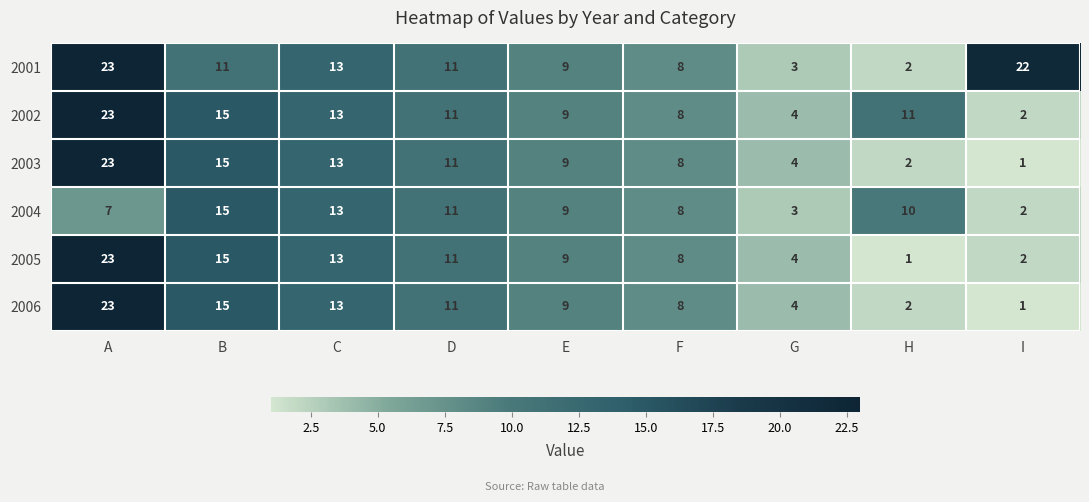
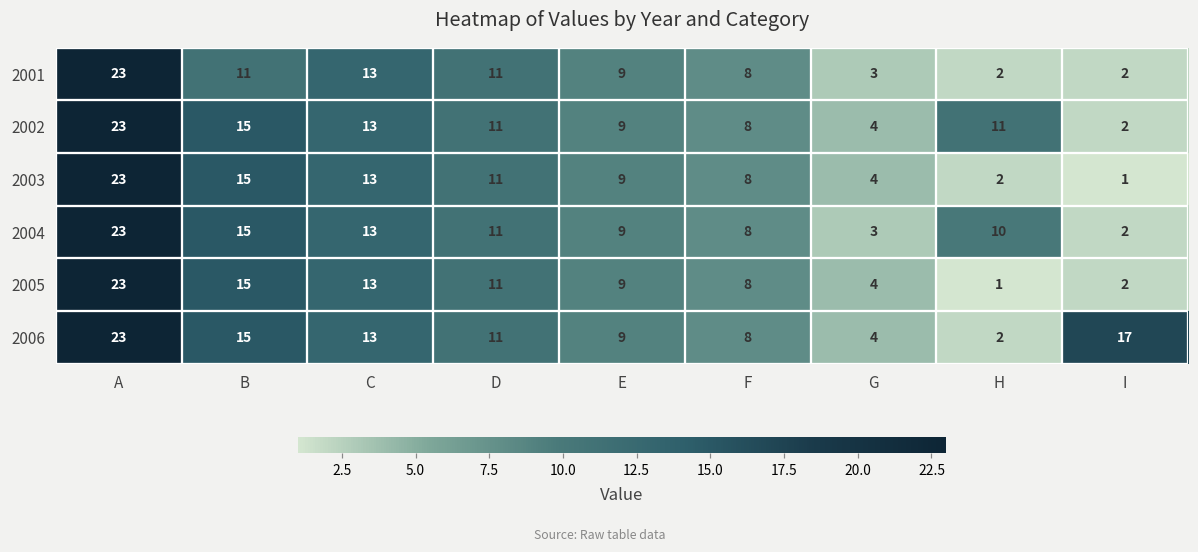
  {
    "2001": {
      "A": 23,
      "B": 11,
      "C": 13,
      "D": 11,
      "E": 9,
      "F": 8,
      "G": 3,
      "H": 2,
-     "I": 22
+     "I": 2
    },
    "2002": {
      "A": 23,
      "B": 15,
      "C": 13,
      "D": 11,
      "E": 9,
      "F": 8,
      "G": 4,
      "H": 11,
      "I": 2
    },
    "2003": {
      "A": 23,
      "B": 15,
      "C": 13,
      "D": 11,
      "E": 9,
      "F": 8,
      "G": 4,
      "H": 2,
      "I": 1
    },
    "2004": {
-     "A": 7,
+     "A": 23,
      "B": 15,
      "C": 13,
      "D": 11,
      "E": 9,
      "F": 8,
      "G": 3,
      "H": 10,
      "I": 2
    },
    "2005": {
      "A": 23,
      "B": 15,
      "C": 13,
      "D": 11,
      "E": 9,
      "F": 8,
      "G": 4,
      "H": 1,
      "I": 2
    },
    "2006": {
      "A": 23,
      "B": 15,
      "C": 13,
      "D": 11,
      "E": 9,
      "F": 8,
      "G": 4,
      "H": 2,
-     "I": 1
+     "I": 17
    }
  }
